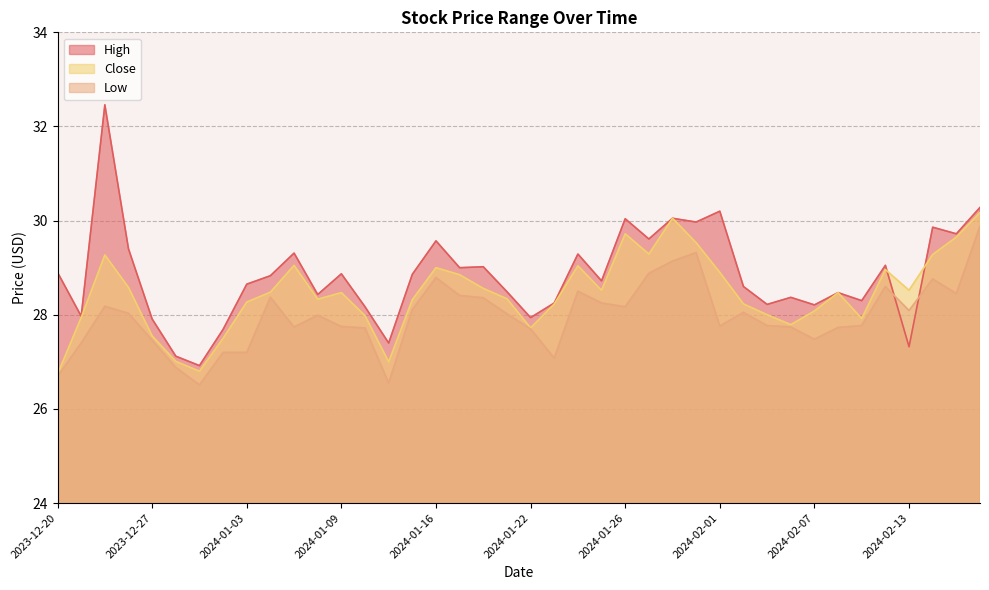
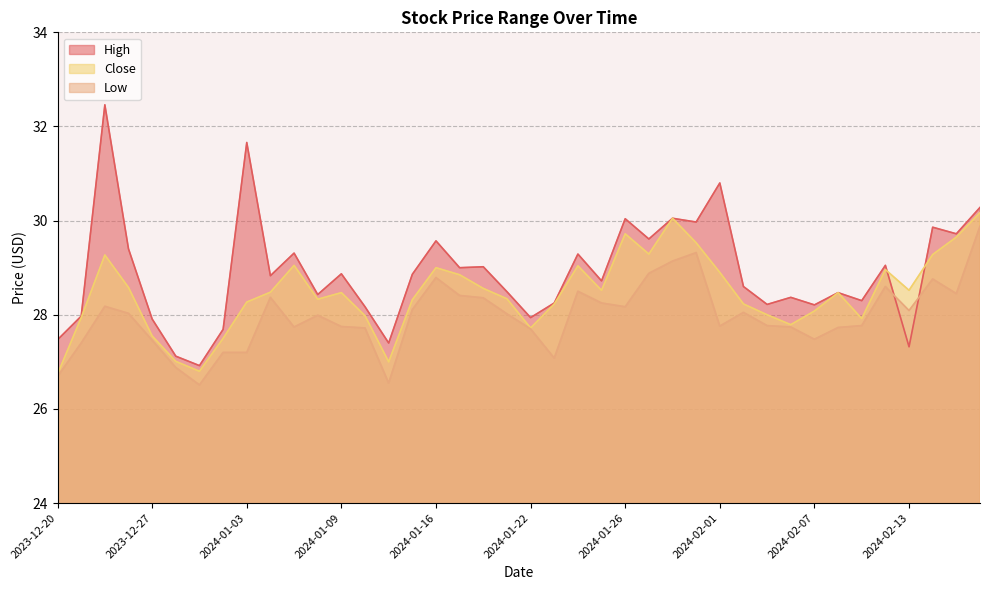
  {
    "High": {
-     "2023-12-20": 28.9,
+     "2023-12-20": 27.5,
      "2023-12-27": 27.9,
-     "2024-01-03": 28.7,
+     "2024-01-03": 31.7,
      "2024-01-09": 28.9,
      "2024-01-16": 29.6,
      "2024-01-22": 27.9,
      "2024-01-26": 30.0,
-     "2024-02-01": 30.2,
+     "2024-02-01": 30.8,
      "2024-02-07": 28.2,
      "2024-02-13": 27.3
    }
  }
